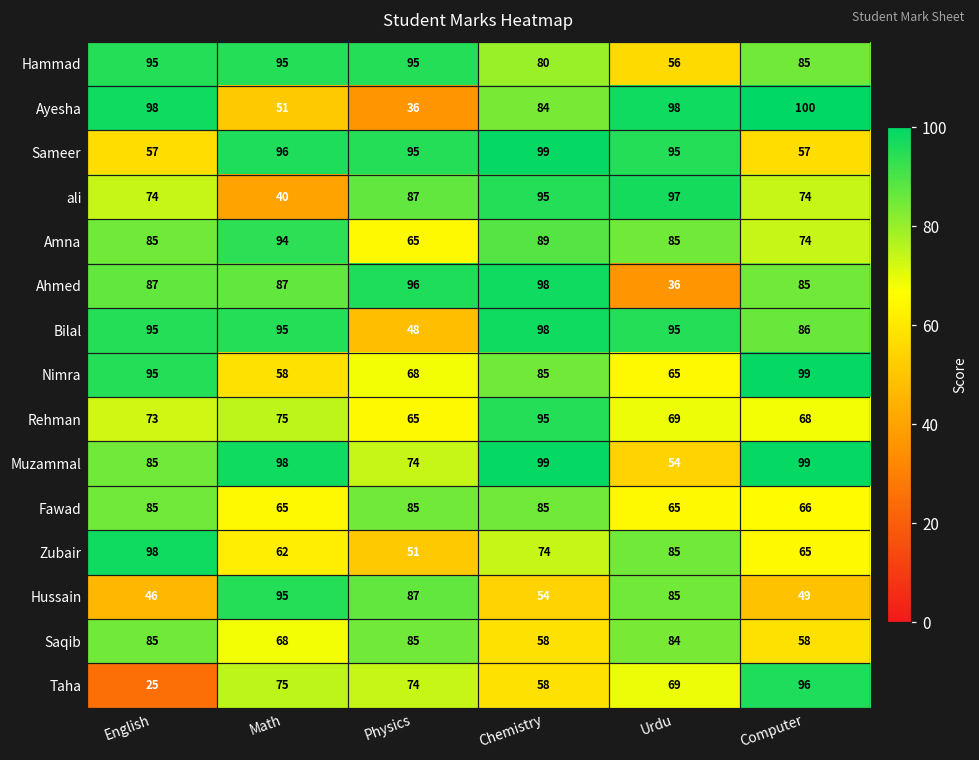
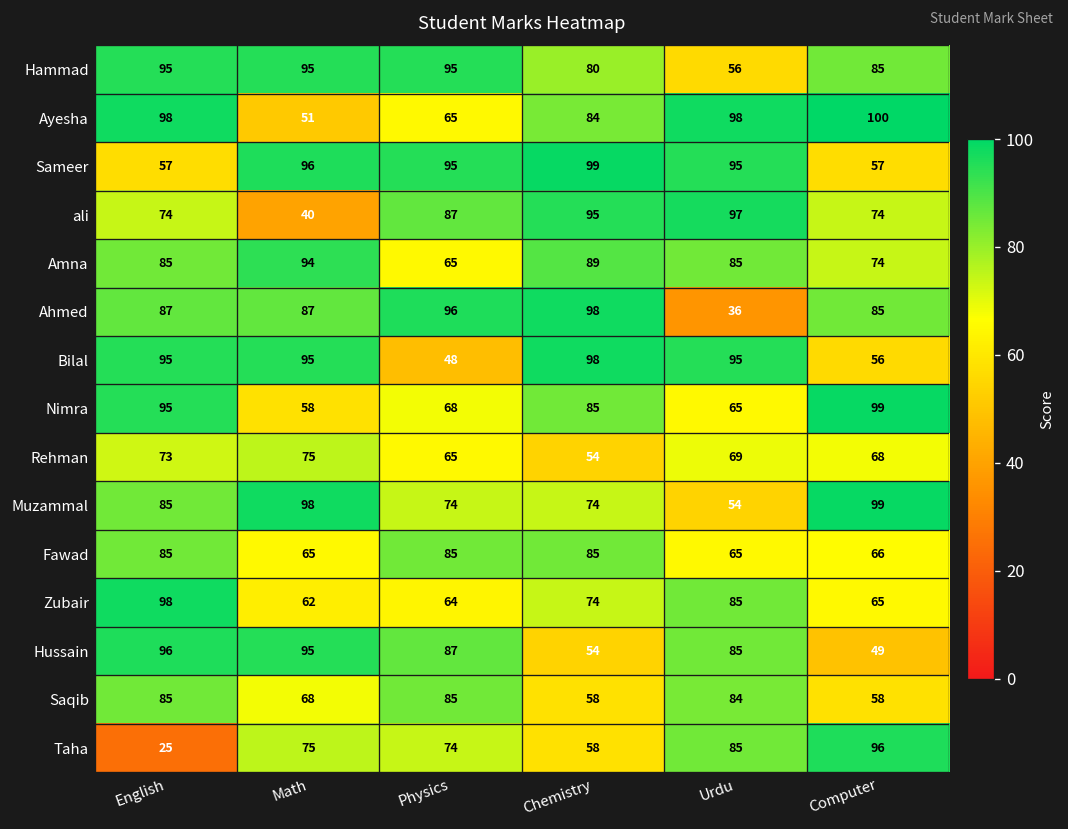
  {
    "Hammad": {
      "English": 95,
      "Math": 95,
      "Physics": 95,
      "Chemistry": 80,
      "Urdu": 56,
      "Computer": 85
    },
    "Ayesha": {
      "English": 98,
      "Math": 51,
-     "Physics": 36,
+     "Physics": 65,
      "Chemistry": 84,
      "Urdu": 98,
      "Computer": 100
    },
    "Sameer": {
      "English": 57,
      "Math": 96,
      "Physics": 95,
      "Chemistry": 99,
      "Urdu": 95,
      "Computer": 57
    },
    "ali": {
      "English": 74,
      "Math": 40,
      "Physics": 87,
      "Chemistry": 95,
      "Urdu": 97,
      "Computer": 74
    },
    "Amna": {
      "English": 85,
      "Math": 94,
      "Physics": 65,
      "Chemistry": 89,
      "Urdu": 85,
      "Computer": 74
    },
    "Ahmed": {
      "English": 87,
      "Math": 87,
      "Physics": 96,
      "Chemistry": 98,
      "Urdu": 36,
      "Computer": 85
    },
    "Bilal": {
      "English": 95,
      "Math": 95,
      "Physics": 48,
      "Chemistry": 98,
      "Urdu": 95,
-     "Computer": 86
+     "Computer": 56
    },
    "Nimra": {
      "English": 95,
      "Math": 58,
      "Physics": 68,
      "Chemistry": 85,
      "Urdu": 65,
      "Computer": 99
    },
    "Rehman": {
      "English": 73,
      "Math": 75,
      "Physics": 65,
-     "Chemistry": 95,
+     "Chemistry": 54,
      "Urdu": 69,
      "Computer": 68
    },
    "Muzammal": {
      "English": 85,
      "Math": 98,
      "Physics": 74,
-     "Chemistry": 99,
+     "Chemistry": 74,
      "Urdu": 54,
      "Computer": 99
    },
    "Fawad": {
      "English": 85,
      "Math": 65,
      "Physics": 85,
      "Chemistry": 85,
      "Urdu": 65,
      "Computer": 66
    },
    "Zubair": {
      "English": 98,
      "Math": 62,
-     "Physics": 51,
+     "Physics": 64,
      "Chemistry": 74,
      "Urdu": 85,
      "Computer": 65
    },
    "Hussain": {
-     "English": 46,
+     "English": 96,
      "Math": 95,
      "Physics": 87,
      "Chemistry": 54,
      "Urdu": 85,
      "Computer": 49
    },
    "Saqib": {
      "English": 85,
      "Math": 68,
      "Physics": 85,
      "Chemistry": 58,
      "Urdu": 84,
      "Computer": 58
    },
    "Taha": {
      "English": 25,
      "Math": 75,
      "Physics": 74,
      "Chemistry": 58,
-     "Urdu": 69,
+     "Urdu": 85,
      "Computer": 96
    }
  }
